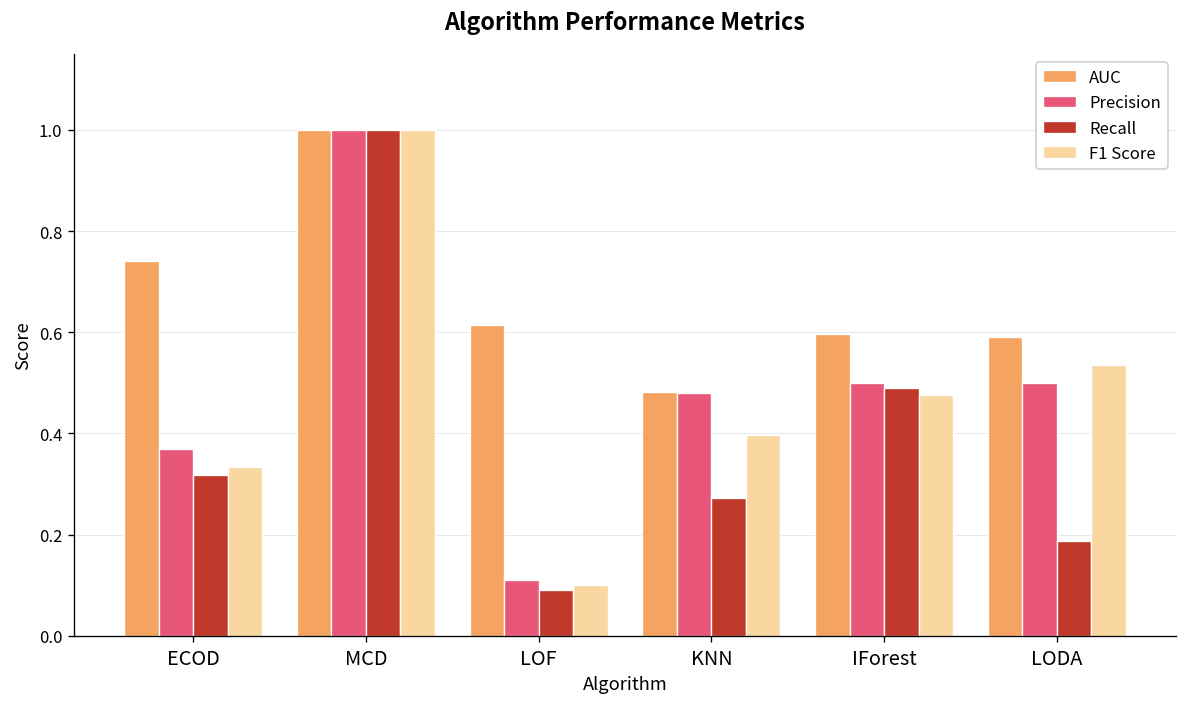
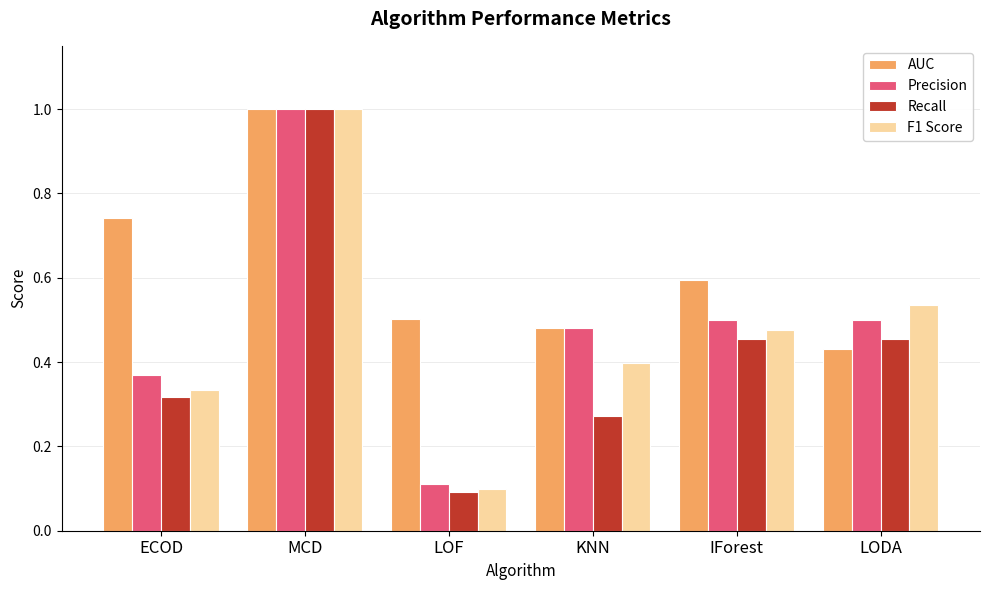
  {
    "AUC": {
      "ECOD": 0.74,
      "MCD": 1.00,
-     "LOF": 0.61,
+     "LOF": 0.50,
      "KNN": 0.48,
      "IForest": 0.60,
-     "LODA": 0.59
+     "LODA": 0.43
    },
    "Precision": {
      "ECOD": 0.37,
      "MCD": 1.00,
      "LOF": 0.11,
      "KNN": 0.48,
      "IForest": 0.50,
      "LODA": 0.50
    },
    "Recall": {
      "ECOD": 0.32,
      "MCD": 1.00,
      "LOF": 0.09,
      "KNN": 0.27,
-     "IForest": 0.49,
-     "LODA": 0.19
+     "IForest": 0.45,
+     "LODA": 0.45
    },
    "F1 Score": {
      "ECOD": 0.33,
      "MCD": 1.00,
      "LOF": 0.10,
      "KNN": 0.40,
      "IForest": 0.48,
      "LODA": 0.54
    }
  }
